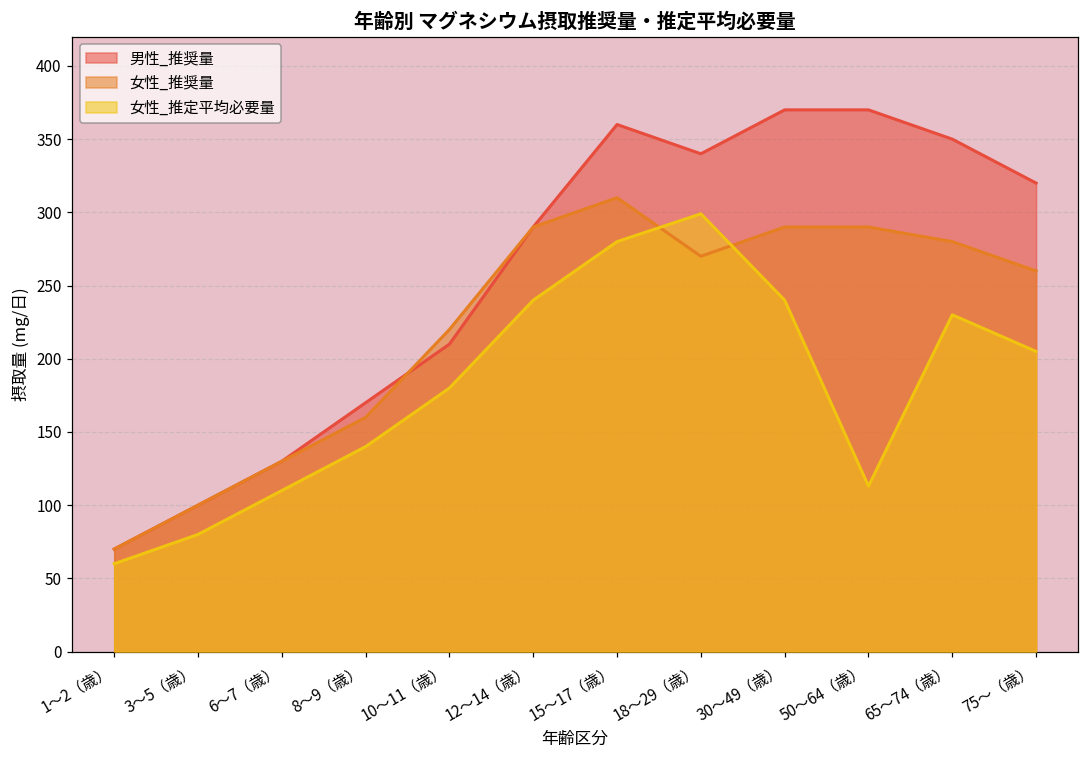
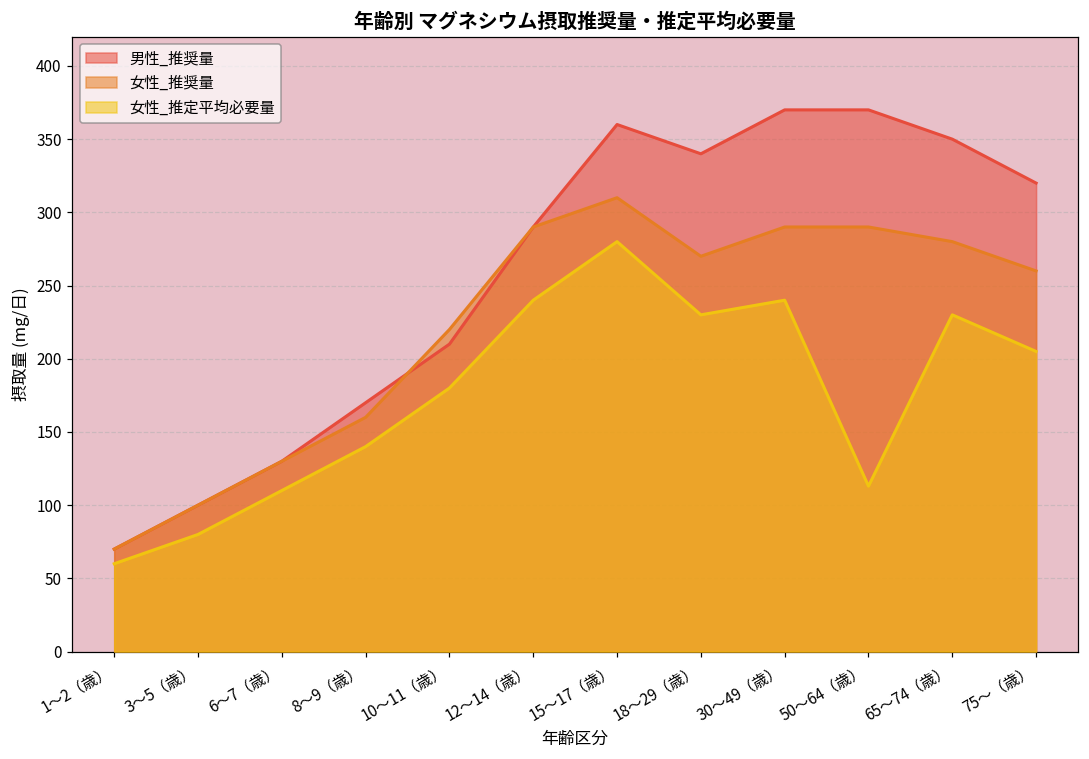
  {
    "女性_推定平均必要量": {
      "1〜2（歳）": 60,
      "3〜5（歳）": 80,
      "6〜7（歳）": 110,
      "8〜9（歳）": 140,
      "10〜11（歳）": 180,
      "12〜14（歳）": 240,
      "15〜17（歳）": 280,
-     "18〜29（歳）": 299,
+     "18〜29（歳）": 230,
      "30〜49（歳）": 240,
      "50〜64（歳）": 113,
      "65〜74（歳）": 230,
      "75〜（歳）": 205
    }
  }
